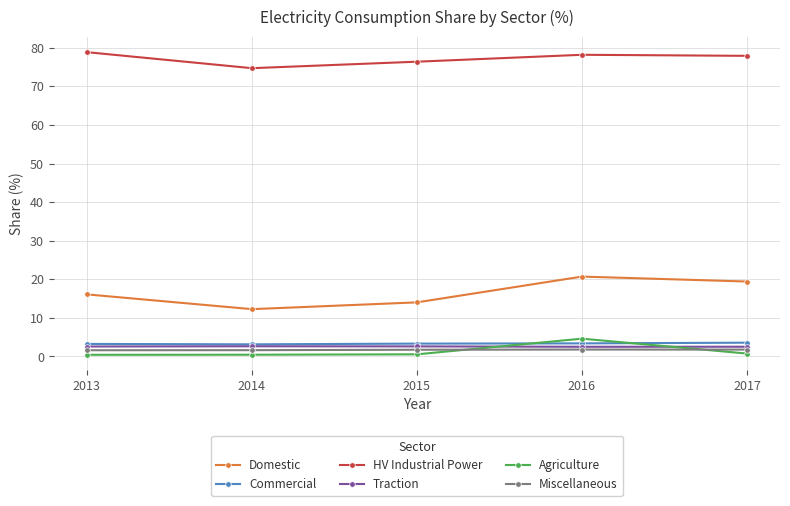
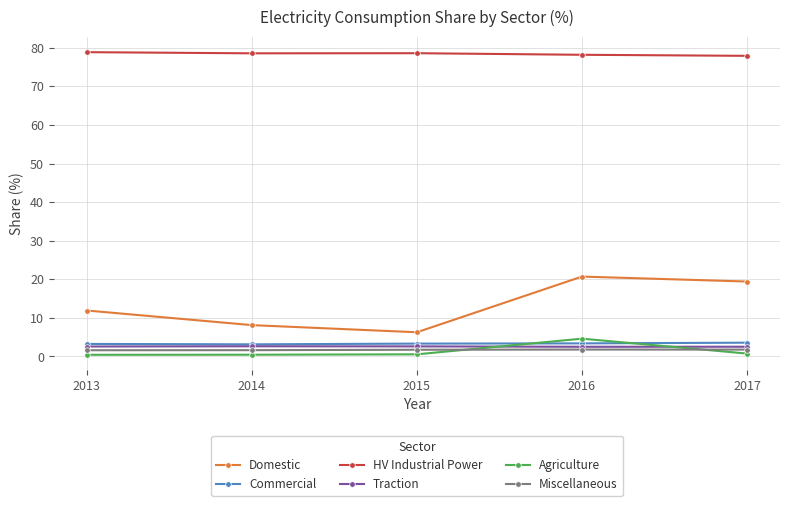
  {
    "Domestic": {
-     "2013": 16,
-     "2014": 12,
-     "2015": 14,
+     "2013": 12,
+     "2014": 8,
+     "2015": 6,
      "2016": 21,
      "2017": 19
    },
    "Commercial": {
      "2013": 3,
      "2015": 3,
      "2016": 3,
      "2017": 4
    },
    "HV Industrial Power": {
      "2013": 79,
-     "2014": 75,
-     "2015": 76,
+     "2014": 79,
+     "2015": 79,
      "2016": 78,
      "2017": 78
    },
    "Agriculture": {
      "2013": 0,
      "2014": 0,
      "2015": 1,
      "2016": 5,
      "2017": 1
    }
  }
